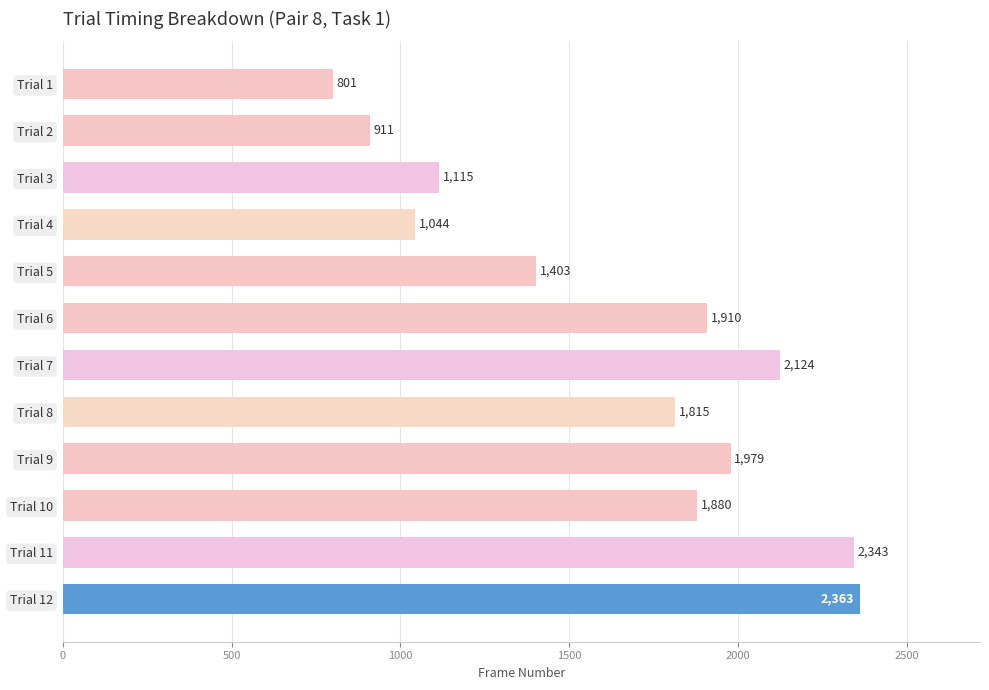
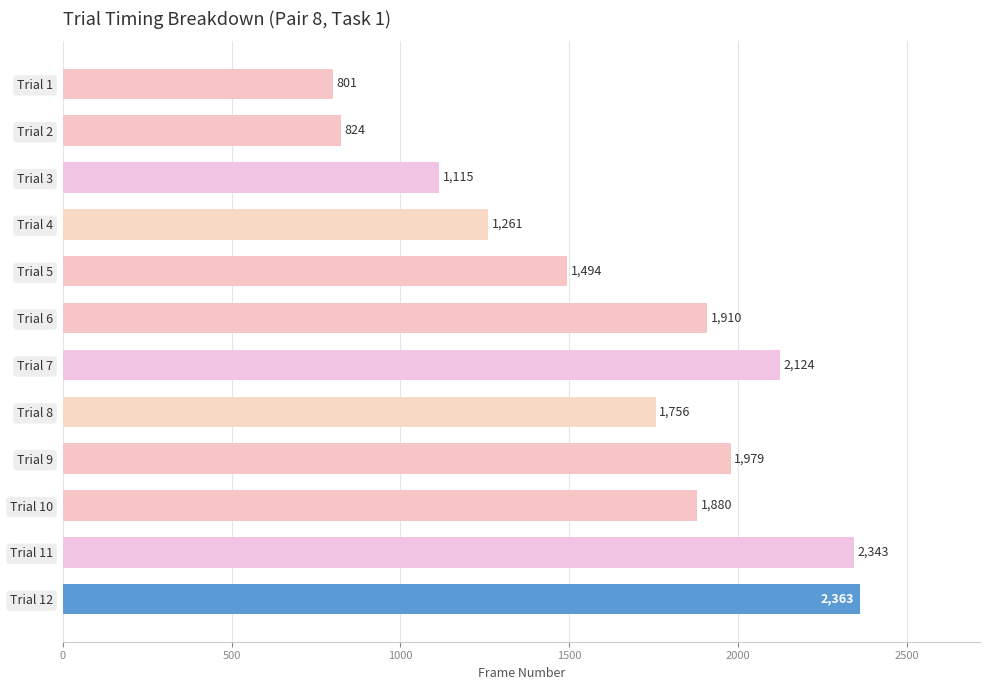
  {
    "Trial 1": "801",
-   "Trial 2": "911",
+   "Trial 2": "824",
    "Trial 3": "1,115",
-   "Trial 4": "1,044",
-   "Trial 5": "1,403",
+   "Trial 4": "1,261",
+   "Trial 5": "1,494",
    "Trial 6": "1,910",
    "Trial 7": "2,124",
-   "Trial 8": "1,815",
+   "Trial 8": "1,756",
    "Trial 9": "1,979",
    "Trial 10": "1,880",
    "Trial 11": "2,343",
    "Trial 12": "2,363"
  }
